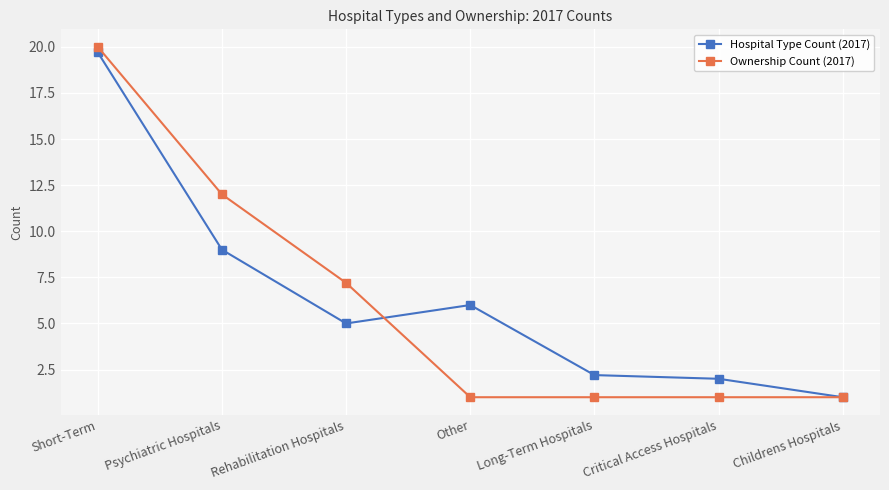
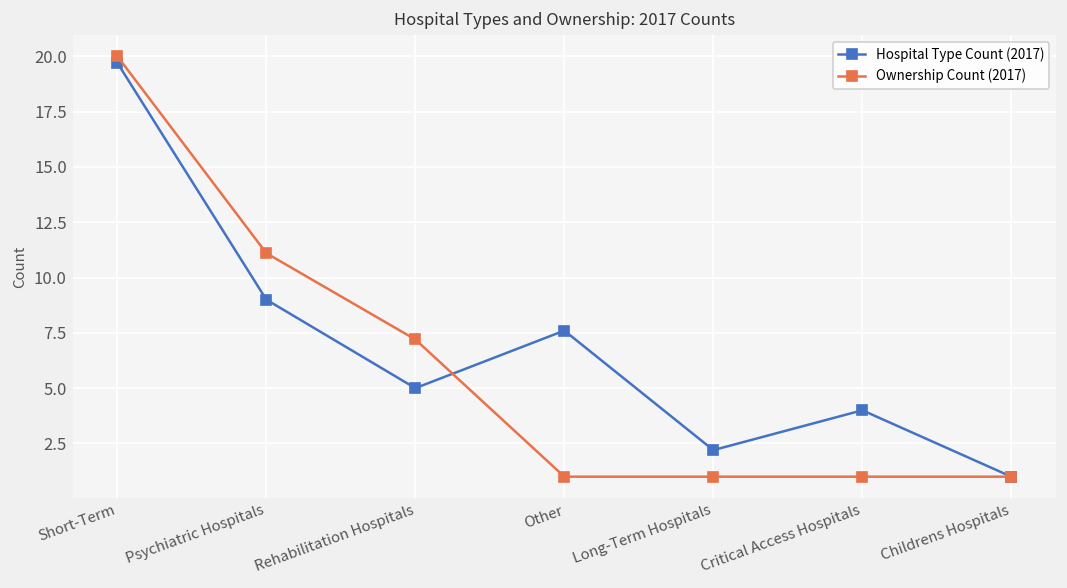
  {
    "Hospital Type Count (2017)": {
      "Short-Term": 19.7,
      "Psychiatric Hospitals": 9.0,
      "Rehabilitation Hospitals": 5.0,
-     "Other": 6.0,
+     "Other": 7.6,
      "Long-Term Hospitals": 2.2,
-     "Critical Access Hospitals": 2
+     "Critical Access Hospitals": 4
    },
    "Ownership Count (2017)": {
      "Short-Term": 20.0,
-     "Psychiatric Hospitals": 12.0,
+     "Psychiatric Hospitals": 11.1,
      "Rehabilitation Hospitals": 7.2,
      "Other": 1.0,
      "Long-Term Hospitals": 1.0,
      "Critical Access Hospitals": 1.0
    }
  }
